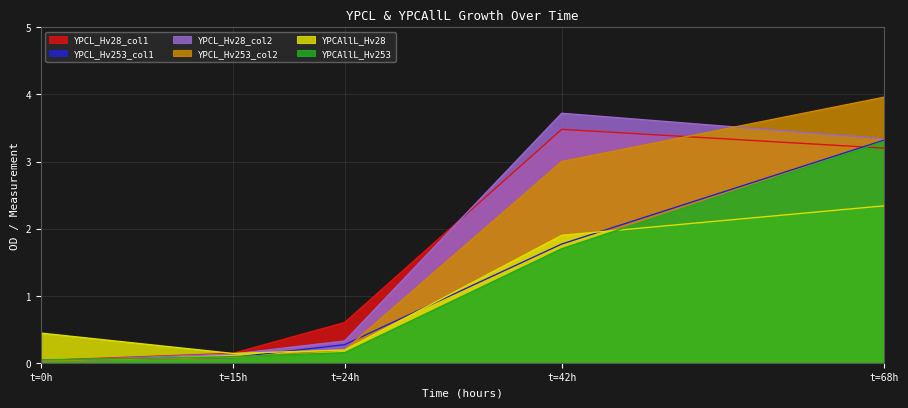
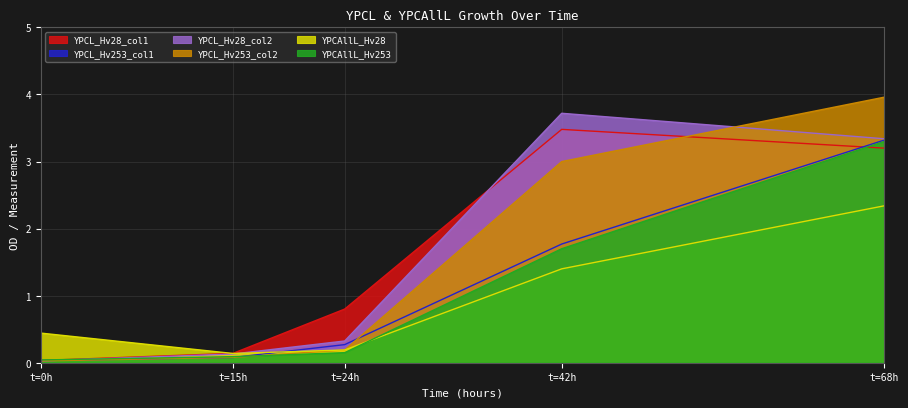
  {
    "YPCL_Hv28_col1": {
-     "t=24h": 0.6,
+     "t=24h": 0.8,
      "t=42h": 3.5,
      "t=68h": 3.2
    },
    "YPCL_Hv253_col1": {
      "t=24h": 0.3,
      "t=42h": 1.8
    },
    "YPCL_Hv28_col2": {
      "t=24h": 0.3,
      "t=42h": 3.7
    },
    "YPCL_Hv253_col2": {
      "t=42h": 3.0,
      "t=68h": 4.0
    },
    "YPCAllL_Hv28": {
      "t=0h": 0.4,
-     "t=42h": 1.9,
+     "t=42h": 1.4,
      "t=68h": 2.3
    },
    "YPCAllL_Hv253": {
      "t=24h": 0.2,
      "t=42h": 1.7
    }
  }
